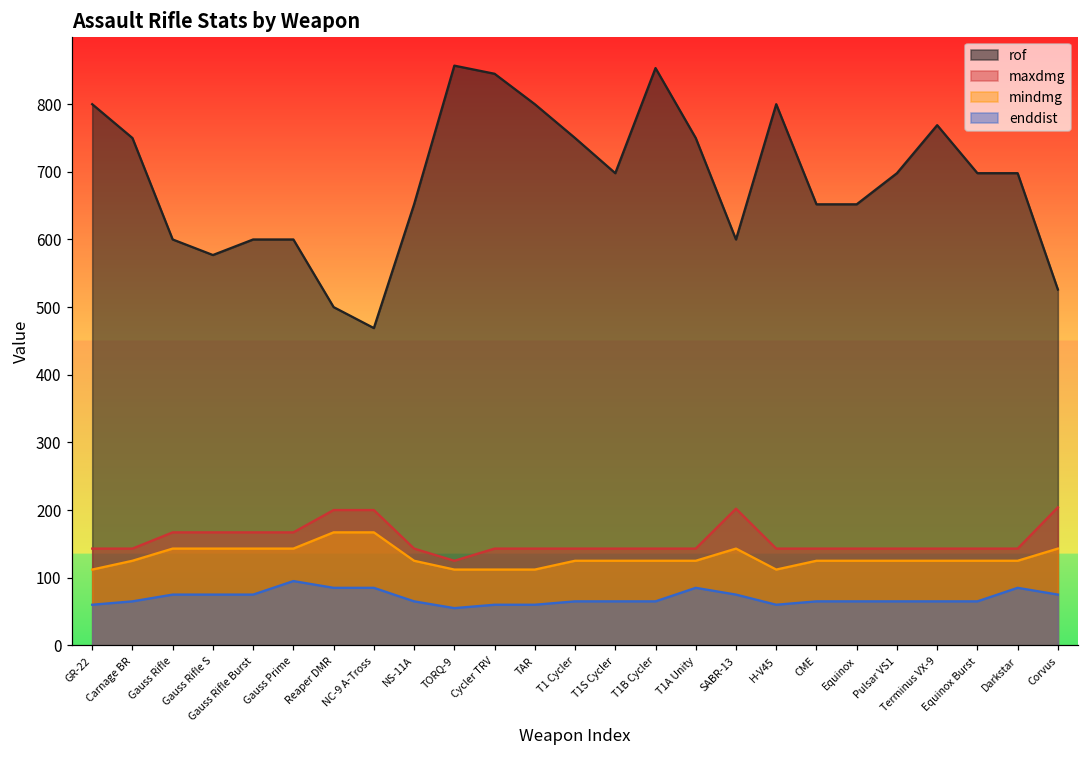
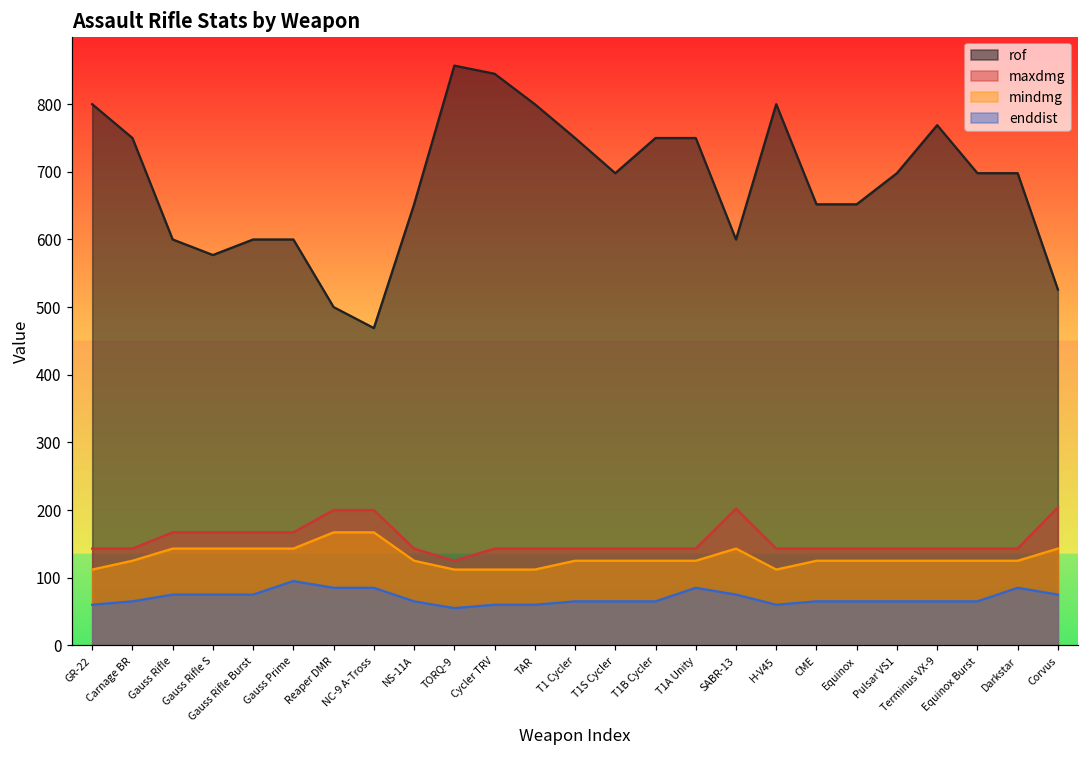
  {
    "rof": {
      "GR-22": 800,
      "Carnage BR": 750,
      "Gauss Rifle": 600,
      "Gauss Rifle S": 580,
      "Gauss Rifle Burst": 600,
      "Gauss Prime": 600,
      "Reaper DMR": 500,
      "NC-9 A-Tross": 470,
      "NS-11A": 650,
      "TORQ-9": 860,
      "Cycler TRV": 850,
      "TAR": 800,
      "T1 Cycler": 750,
      "T1S Cycler": 700,
-     "T1B Cycler": 850,
+     "T1B Cycler": 750,
      "T1A Unity": 750,
      "SABR-13": 600,
      "H-V45": 800,
      "CME": 650,
      "Equinox": 650,
      "Pulsar VS1": 700,
      "Terminus VX-9": 770,
      "Equinox Burst": 700,
      "Darkstar": 700,
      "Corvus": 530
    },
    "maxdmg": {
      "GR-22": 140,
      "Carnage BR": 140,
      "Gauss Rifle": 170,
      "Gauss Rifle S": 170,
      "Gauss Rifle Burst": 170,
      "Gauss Prime": 170,
      "Reaper DMR": 200,
      "NC-9 A-Tross": 200,
      "NS-11A": 140,
      "TORQ-9": 130,
      "Cycler TRV": 140,
      "TAR": 140,
      "T1 Cycler": 140,
      "T1S Cycler": 140,
      "T1B Cycler": 140,
      "T1A Unity": 140,
      "SABR-13": 200,
      "H-V45": 140,
      "CME": 140,
      "Equinox": 140,
      "Pulsar VS1": 140,
      "Terminus VX-9": 140,
      "Equinox Burst": 140,
      "Darkstar": 140,
      "Corvus": 200
    },
    "mindmg": {
      "GR-22": 110,
      "Carnage BR": 130,
      "Gauss Rifle": 140,
      "Gauss Rifle S": 140,
      "Gauss Rifle Burst": 140,
      "Gauss Prime": 140,
      "Reaper DMR": 170,
      "NC-9 A-Tross": 170,
      "NS-11A": 130,
      "TORQ-9": 110,
      "Cycler TRV": 110,
      "TAR": 110,
      "T1 Cycler": 130,
      "T1S Cycler": 130,
      "T1B Cycler": 130,
      "T1A Unity": 130,
      "SABR-13": 140,
      "H-V45": 110,
      "CME": 130,
      "Equinox": 130,
      "Pulsar VS1": 130,
      "Terminus VX-9": 130,
      "Equinox Burst": 130,
      "Darkstar": 130,
      "Corvus": 140
    },
    "enddist": {
      "GR-22": 60,
      "Carnage BR": 70,
      "Gauss Rifle": 80,
      "Gauss Rifle S": 80,
      "Gauss Rifle Burst": 80,
      "Gauss Prime": 100,
      "Reaper DMR": 90,
      "NC-9 A-Tross": 90,
      "NS-11A": 70,
      "TORQ-9": 60,
      "Cycler TRV": 60,
      "TAR": 60,
      "T1 Cycler": 70,
      "T1S Cycler": 70,
      "T1B Cycler": 70,
      "T1A Unity": 90,
      "SABR-13": 80,
      "H-V45": 60,
      "CME": 70,
      "Equinox": 70,
      "Pulsar VS1": 70,
      "Terminus VX-9": 70,
      "Equinox Burst": 70,
      "Darkstar": 90,
      "Corvus": 80
    }
  }
